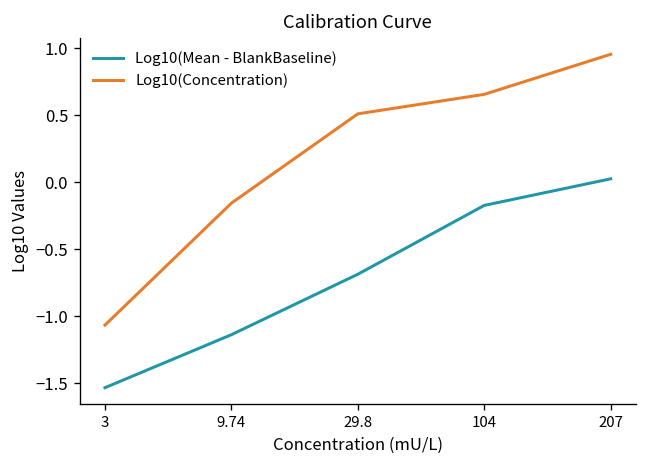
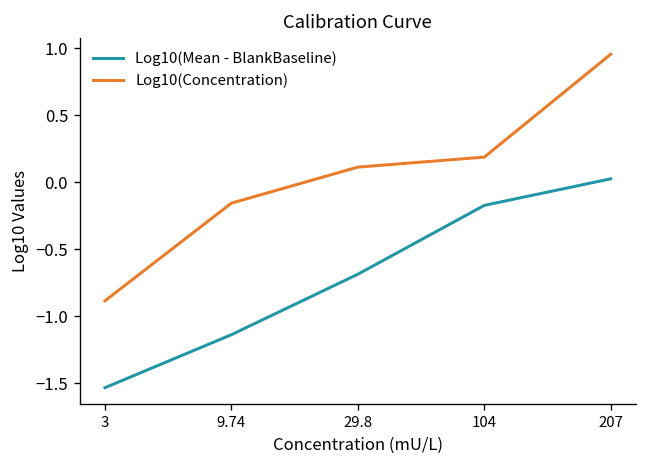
  {
    "Log10(Mean - BlankBaseline)": {
      "3": -1.53,
      "9.74": -1.14,
      "29.8": -0.69,
      "104": -0.17,
      "207": 0.03
    },
    "Log10(Concentration)": {
-     "3": -1.07,
+     "3": -0.88,
      "9.74": -0.16,
-     "29.8": 0.51,
-     "104": 0.66,
+     "29.8": 0.11,
+     "104": 0.19,
      "207": 0.95
    }
  }
